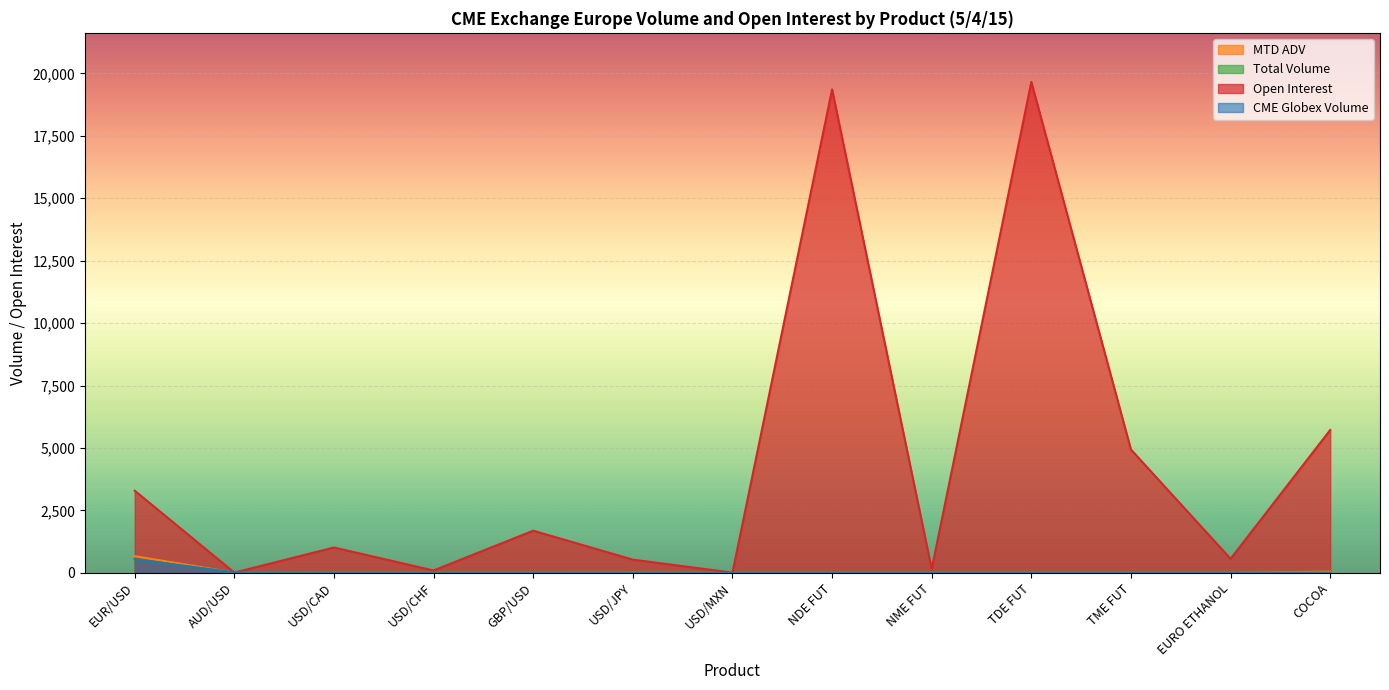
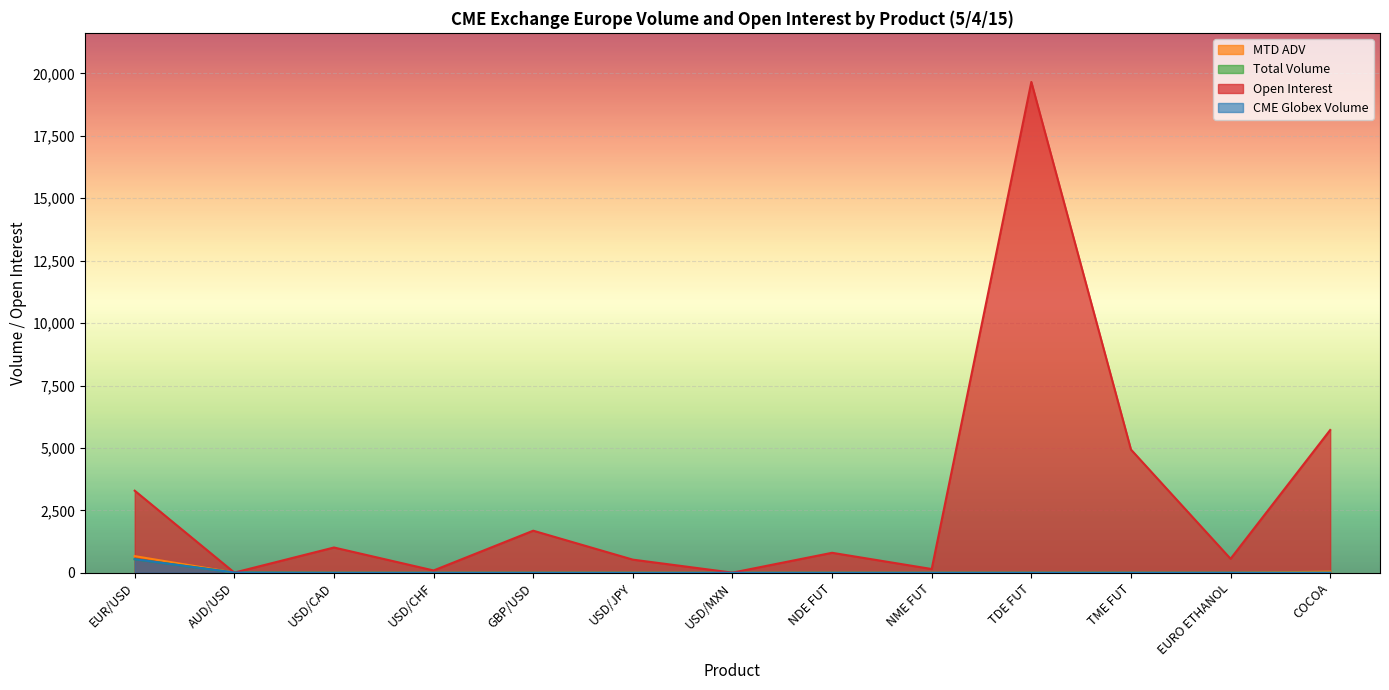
  {
    "MTD ADV": {
      "EUR/USD": "700"
    },
    "CME Globex Volume": {
      "EUR/USD": "500"
    },
    "Open Interest": {
      "EUR/USD": "3,300",
      "USD/CAD": "1,000",
      "GBP/USD": "1,700",
      "USD/JPY": "500",
-     "NDE FUT": "19,400",
+     "NDE FUT": "800",
      "NME FUT": "200",
      "TDE FUT": "19,700",
      "TME FUT": "4,900",
      "EURO ETHANOL": "600",
      "COCOA": "5,700"
    }
  }
